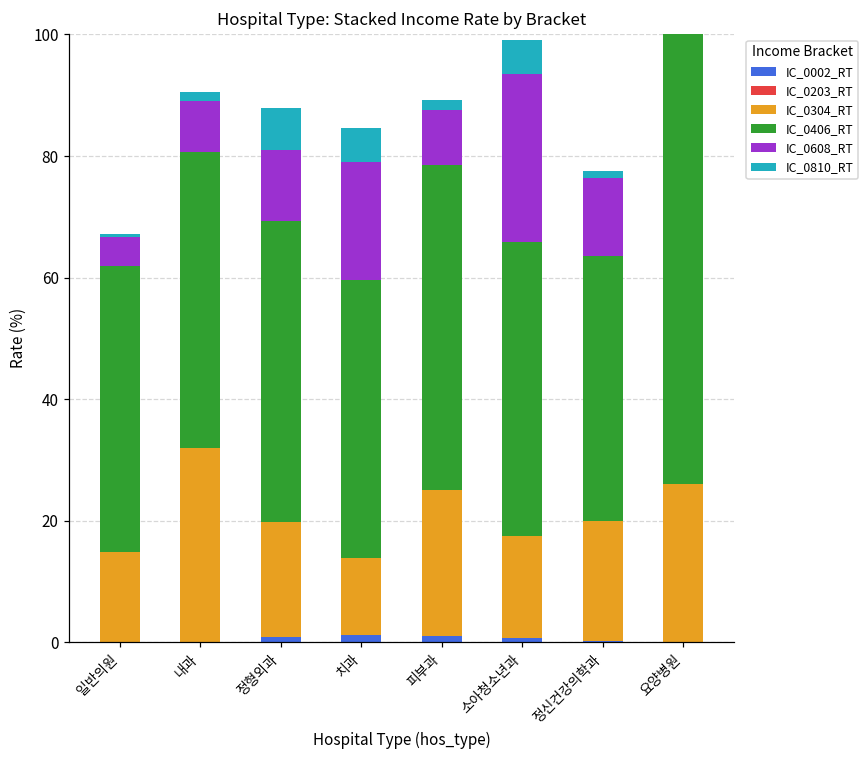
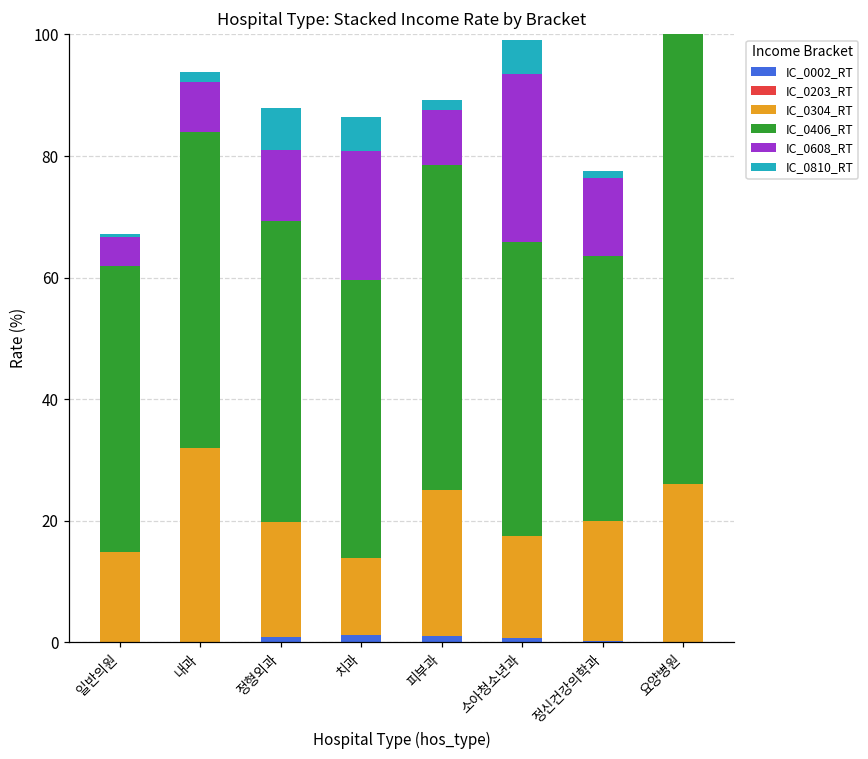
  {
    "IC_0203_RT": {
      "일반의원": 0,
      "내과": 0,
      "정형외과": 1,
      "치과": 1,
      "피부과": 1,
      "소아청소년과": 1,
      "요양병원": 0
    },
    "IC_0304_RT": {
      "일반의원": 15,
      "내과": 32,
      "정형외과": 19,
      "치과": 13,
      "피부과": 24,
      "소아청소년과": 17,
      "정신건강의학과": 20,
      "요양병원": 26
    },
    "IC_0406_RT": {
      "일반의원": 47,
-     "내과": 49,
+     "내과": 52,
      "정형외과": 50,
      "치과": 46,
      "피부과": 53,
      "소아청소년과": 48,
      "정신건강의학과": 44,
      "요양병원": 74
    },
    "IC_0608_RT": {
      "일반의원": 5,
      "내과": 8,
      "정형외과": 12,
-     "치과": 19,
+     "치과": 21,
      "피부과": 9,
      "소아청소년과": 28,
      "정신건강의학과": 13,
      "요양병원": 0
    },
    "IC_0810_RT": {
      "내과": 2,
      "정형외과": 7,
      "치과": 6,
      "피부과": 2,
      "소아청소년과": 6,
      "정신건강의학과": 1,
      "요양병원": 0
    }
  }
